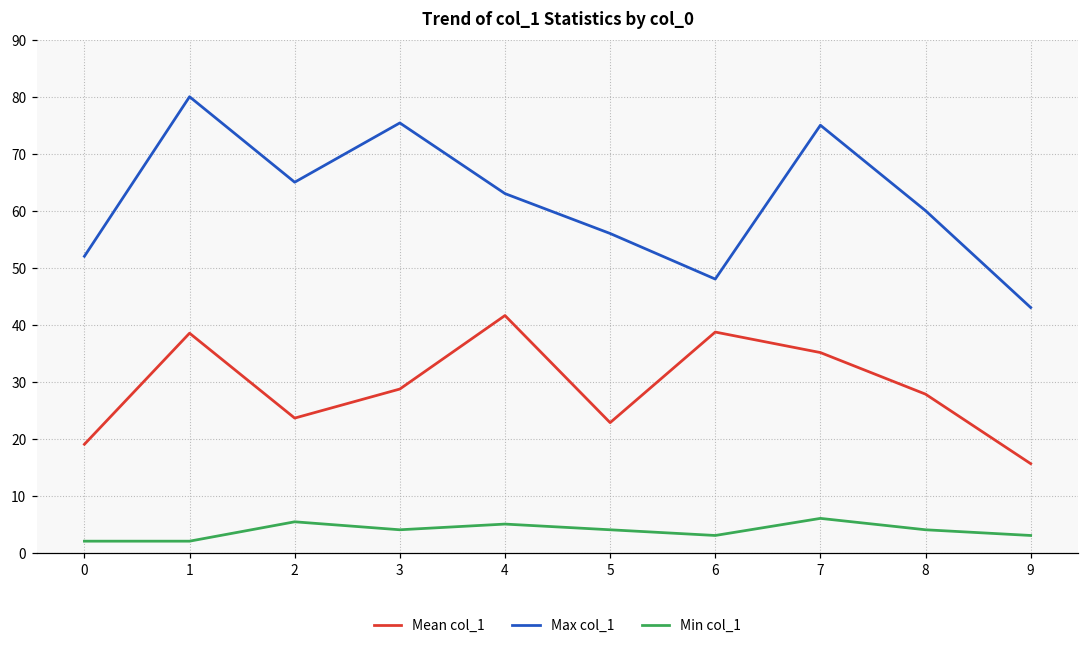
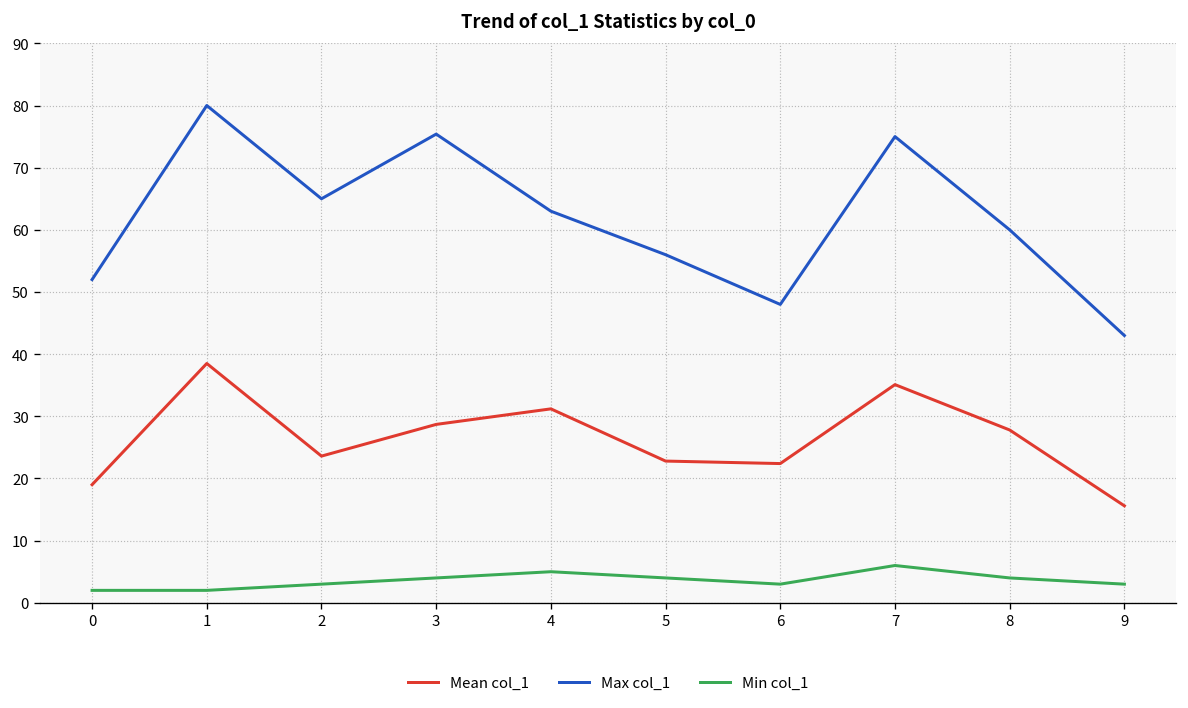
  {
    "Mean col_1": {
      "0": 19,
      "1": 39,
      "2": 24,
      "3": 29,
-     "4": 42,
+     "4": 31,
      "5": 23,
-     "6": 39,
+     "6": 22,
      "7": 35,
      "8": 28,
      "9": 16
    },
    "Max col_1": {
      "0": 52,
      "1": 80,
      "2": 65,
      "3": 75,
      "4": 63,
      "5": 56,
      "6": 48,
      "7": 75,
      "8": 60,
      "9": 43
    },
    "Min col_1": {
      "0": 2,
      "1": 2,
-     "2": 5,
+     "2": 3,
      "3": 4,
      "4": 5,
      "5": 4,
      "6": 3,
      "7": 6,
      "8": 4,
      "9": 3
    }
  }
